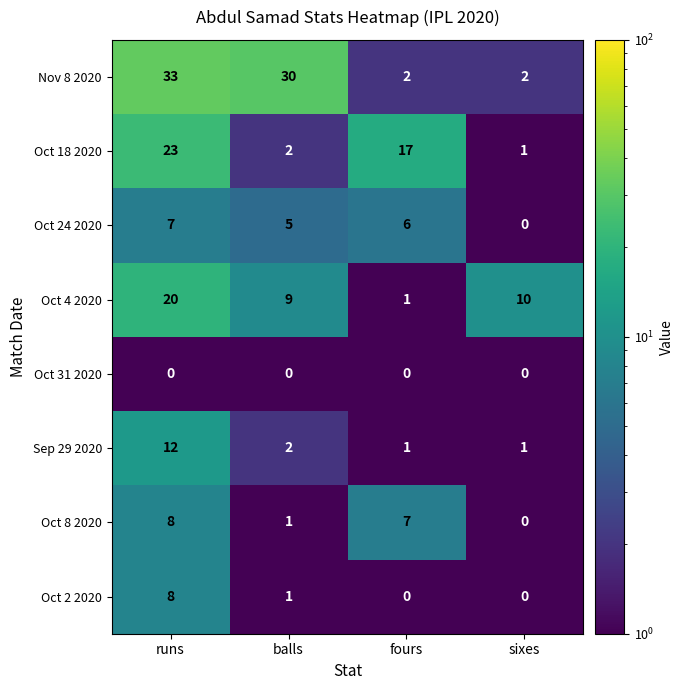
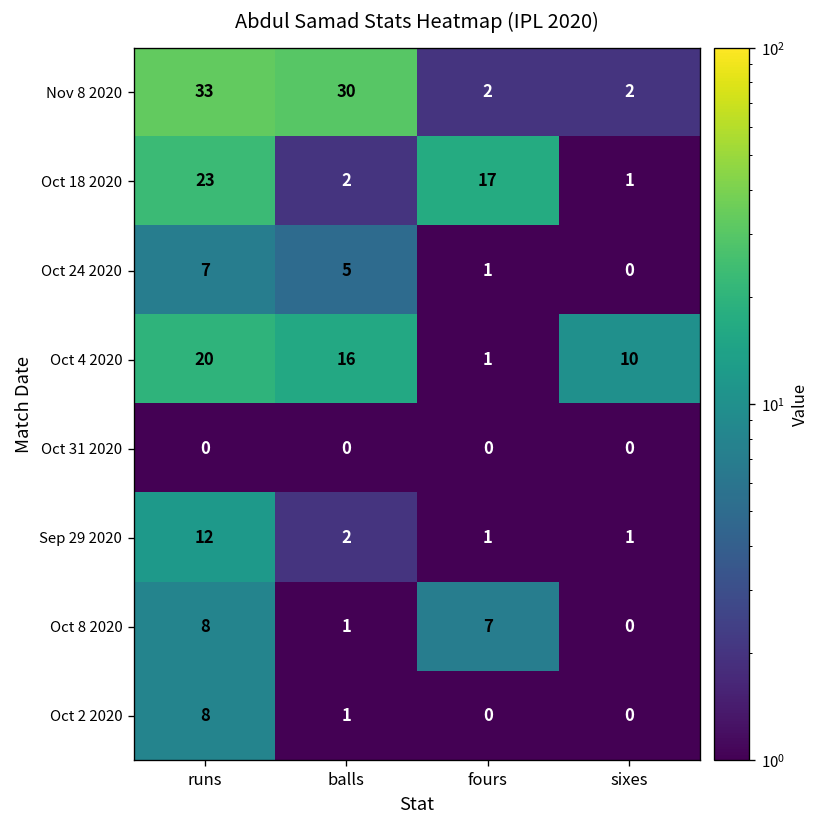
  {
    "Nov 8 2020": {
      "runs": 33,
      "balls": 30,
      "fours": 2,
      "sixes": 2
    },
    "Oct 18 2020": {
      "runs": 23,
      "balls": 2,
      "fours": 17,
      "sixes": 1
    },
    "Oct 24 2020": {
      "runs": 7,
      "balls": 5,
-     "fours": 6,
+     "fours": 1,
      "sixes": 0
    },
    "Oct 4 2020": {
      "runs": 20,
-     "balls": 9,
+     "balls": 16,
      "fours": 1,
      "sixes": 10
    },
    "Oct 31 2020": {
      "runs": 0,
      "balls": 0,
      "fours": 0,
      "sixes": 0
    },
    "Sep 29 2020": {
      "runs": 12,
      "balls": 2,
      "fours": 1,
      "sixes": 1
    },
    "Oct 8 2020": {
      "runs": 8,
      "balls": 1,
      "fours": 7,
      "sixes": 0
    },
    "Oct 2 2020": {
      "runs": 8,
      "balls": 1,
      "fours": 0,
      "sixes": 0
    }
  }
